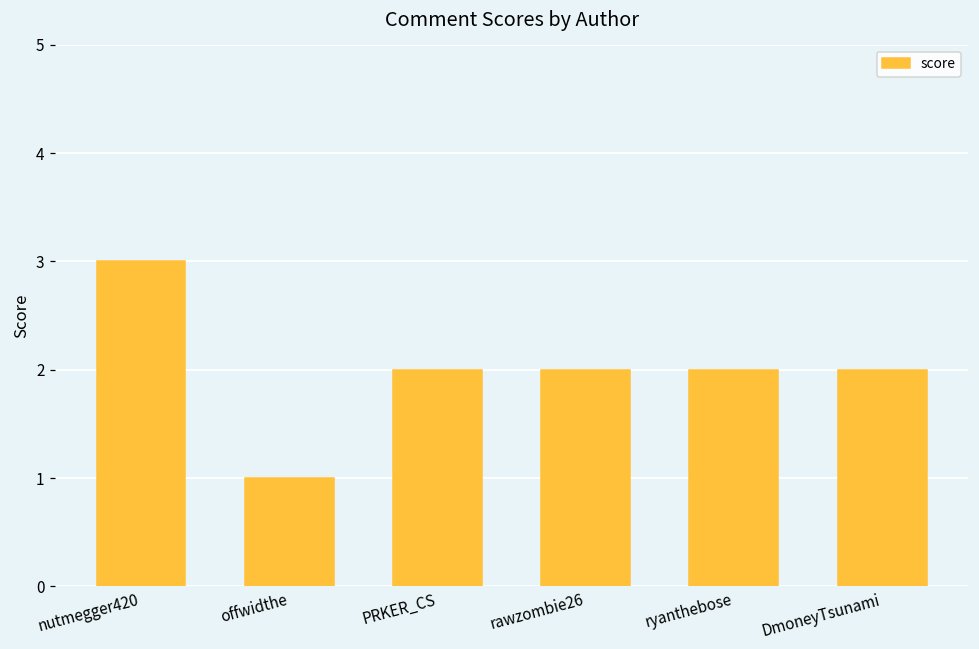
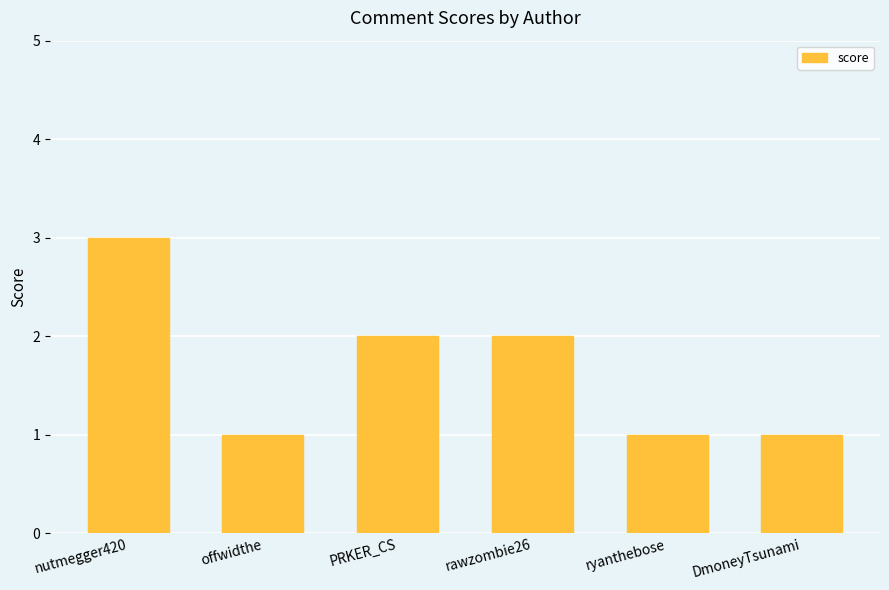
  {
    "nutmegger420": 3,
    "offwidthe": 1,
    "PRKER_CS": 2,
    "rawzombie26": 2,
-   "ryanthebose": 2,
-   "DmoneyTsunami": 2
+   "ryanthebose": 1,
+   "DmoneyTsunami": 1
  }
